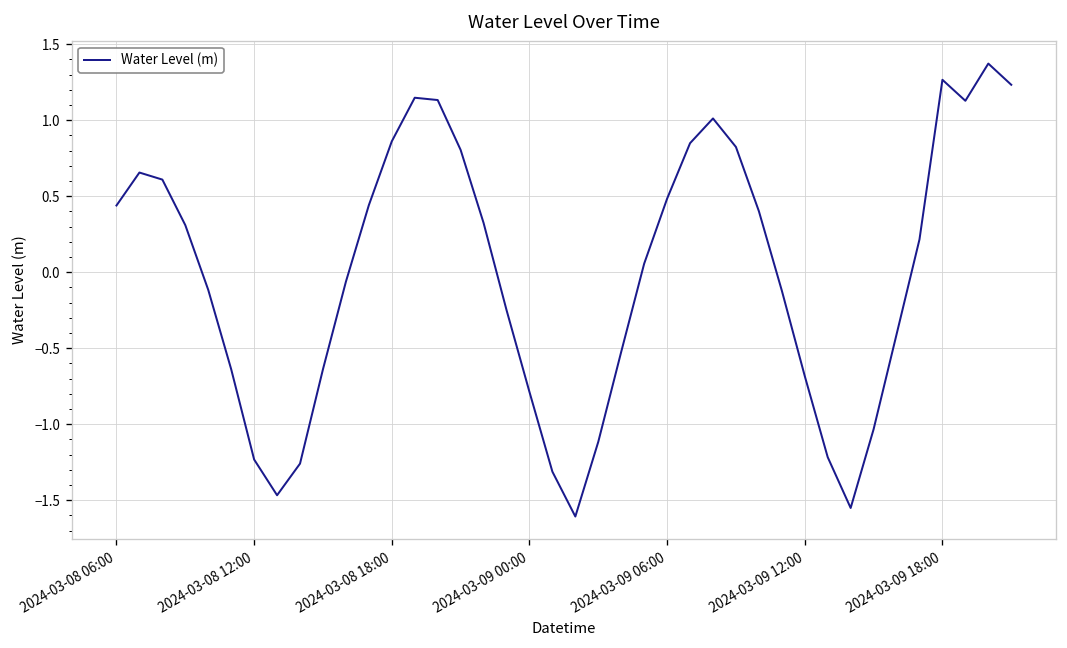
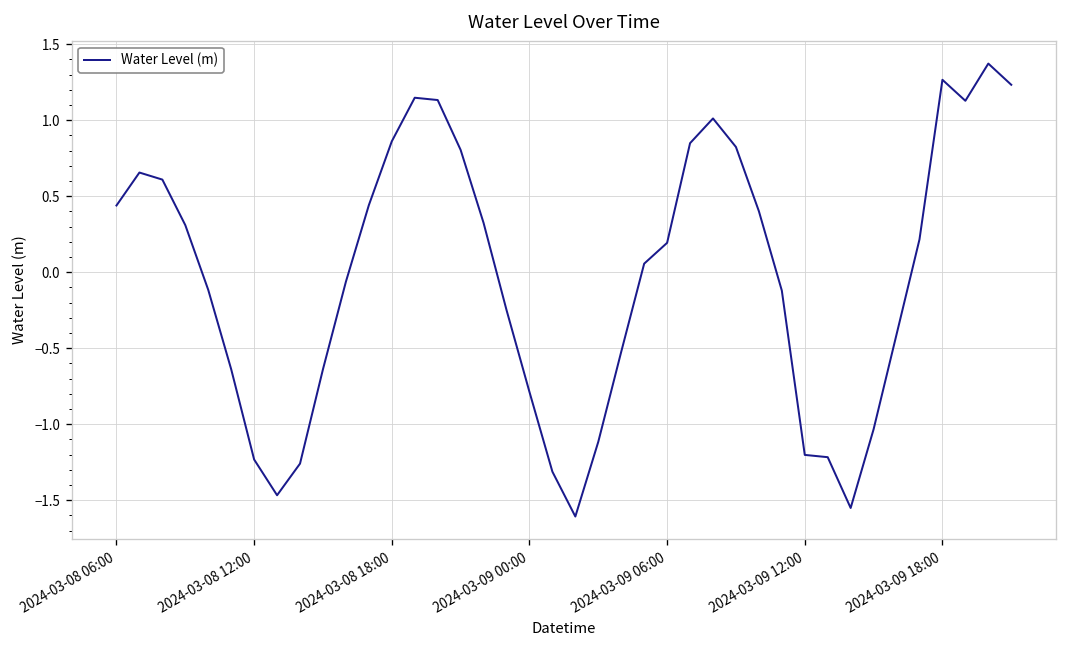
  {
    "2024-03-08 06:00": 0.44,
    "2024-03-08 12:00": -1.23,
    "2024-03-08 18:00": 0.86,
    "2024-03-09 00:00": -0.79,
-   "2024-03-09 06:00": 0.48,
-   "2024-03-09 12:00": -0.68,
+   "2024-03-09 06:00": 0.19,
+   "2024-03-09 12:00": -1.20,
    "2024-03-09 18:00": 1.27
  }
